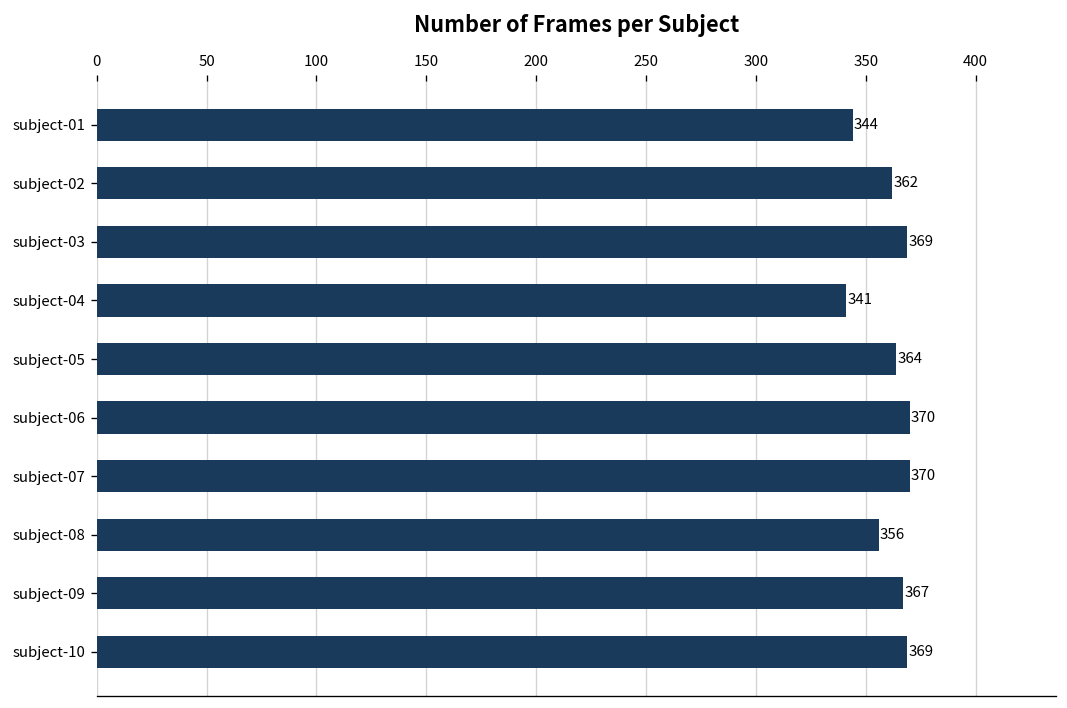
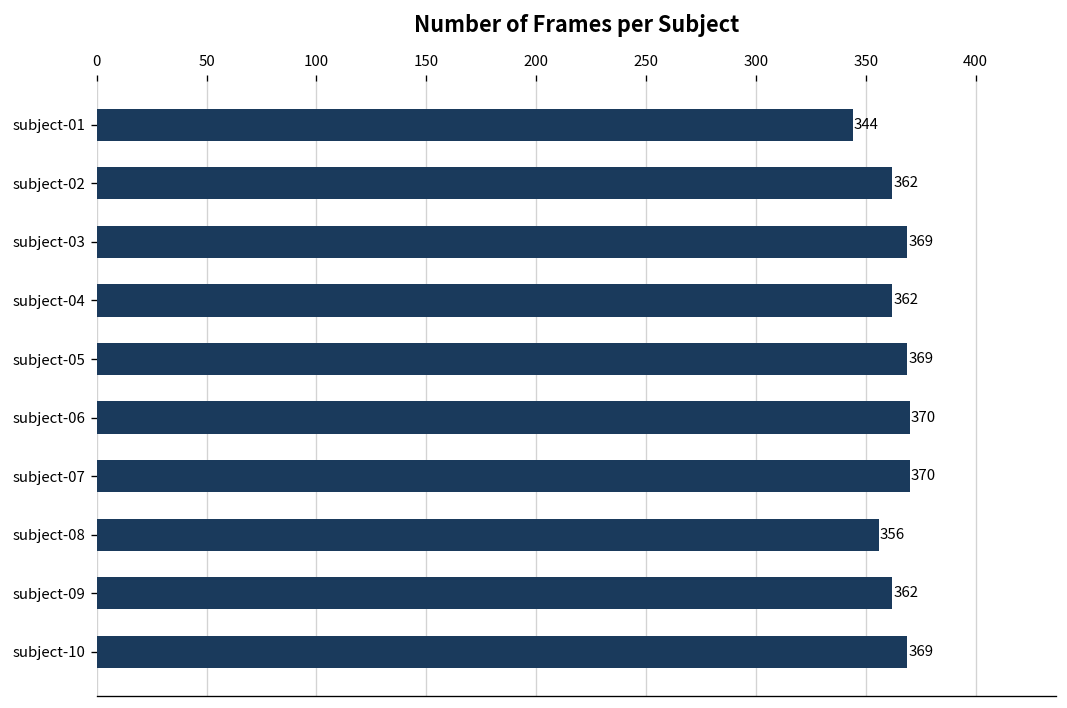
  {
    "subject-01": 344,
    "subject-02": 362,
    "subject-03": 369,
-   "subject-04": 341,
-   "subject-05": 364,
+   "subject-04": 362,
+   "subject-05": 369,
    "subject-06": 370,
    "subject-07": 370,
    "subject-08": 356,
-   "subject-09": 367,
+   "subject-09": 362,
    "subject-10": 369
  }
